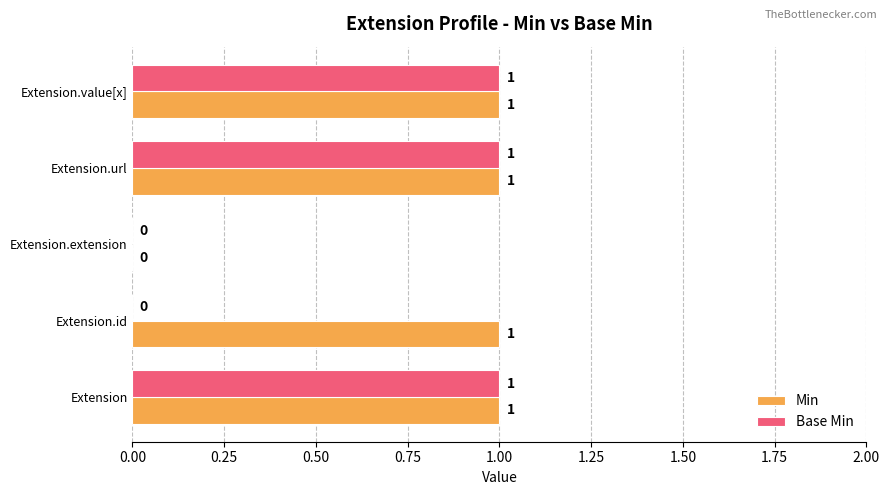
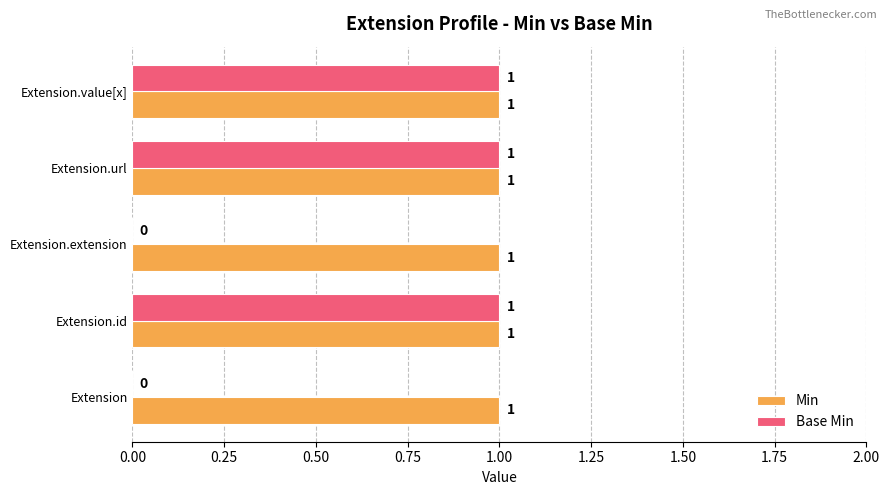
  {
    "Min": {
      "Extension.value[x]": 1,
      "Extension.url": 1,
-     "Extension.extension": 0,
+     "Extension.extension": 1,
      "Extension.id": 1,
      "Extension": 1
    },
    "Base Min": {
      "Extension.value[x]": 1,
      "Extension.url": 1,
      "Extension.extension": 0,
-     "Extension.id": 0,
-     "Extension": 1
+     "Extension.id": 1,
+     "Extension": 0
    }
  }
